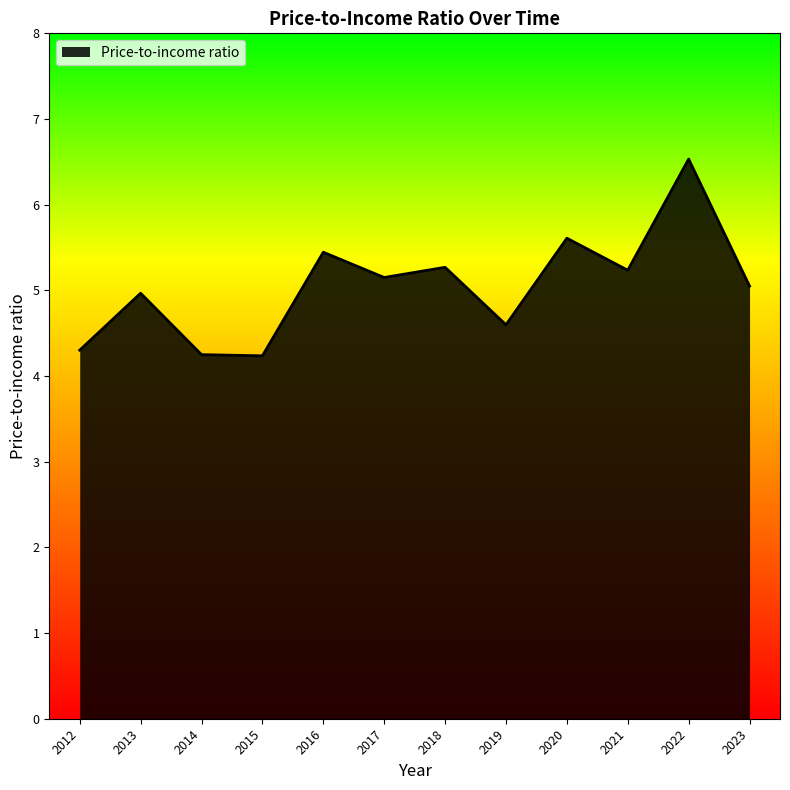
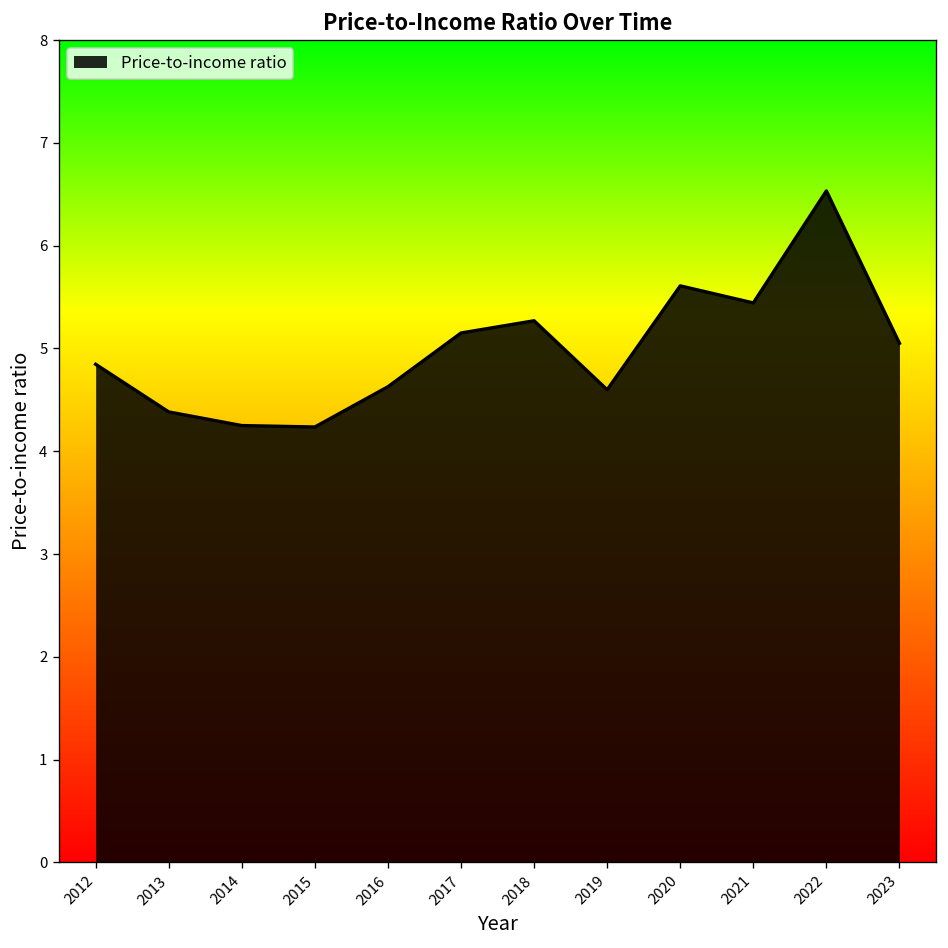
  {
-   "2012": 4.3,
-   "2013": 5.0,
+   "2012": 4.8,
+   "2013": 4.4,
    "2014": 4.2,
    "2015": 4.2,
-   "2016": 5.4,
+   "2016": 4.6,
    "2017": 5.2,
    "2018": 5.3,
    "2019": 4.6,
    "2020": 5.6,
-   "2021": 5.2,
+   "2021": 5.4,
    "2022": 6.5,
    "2023": 5.0
  }
